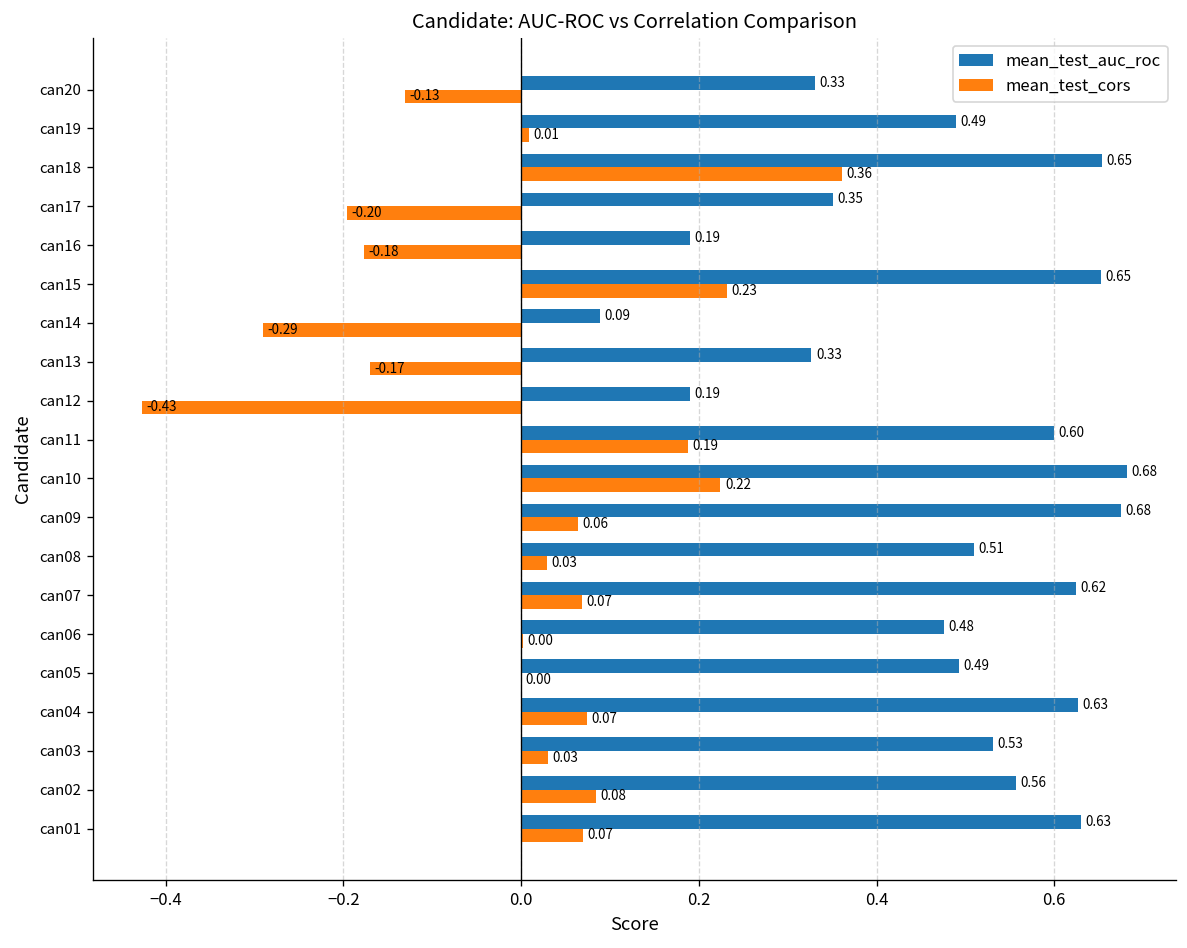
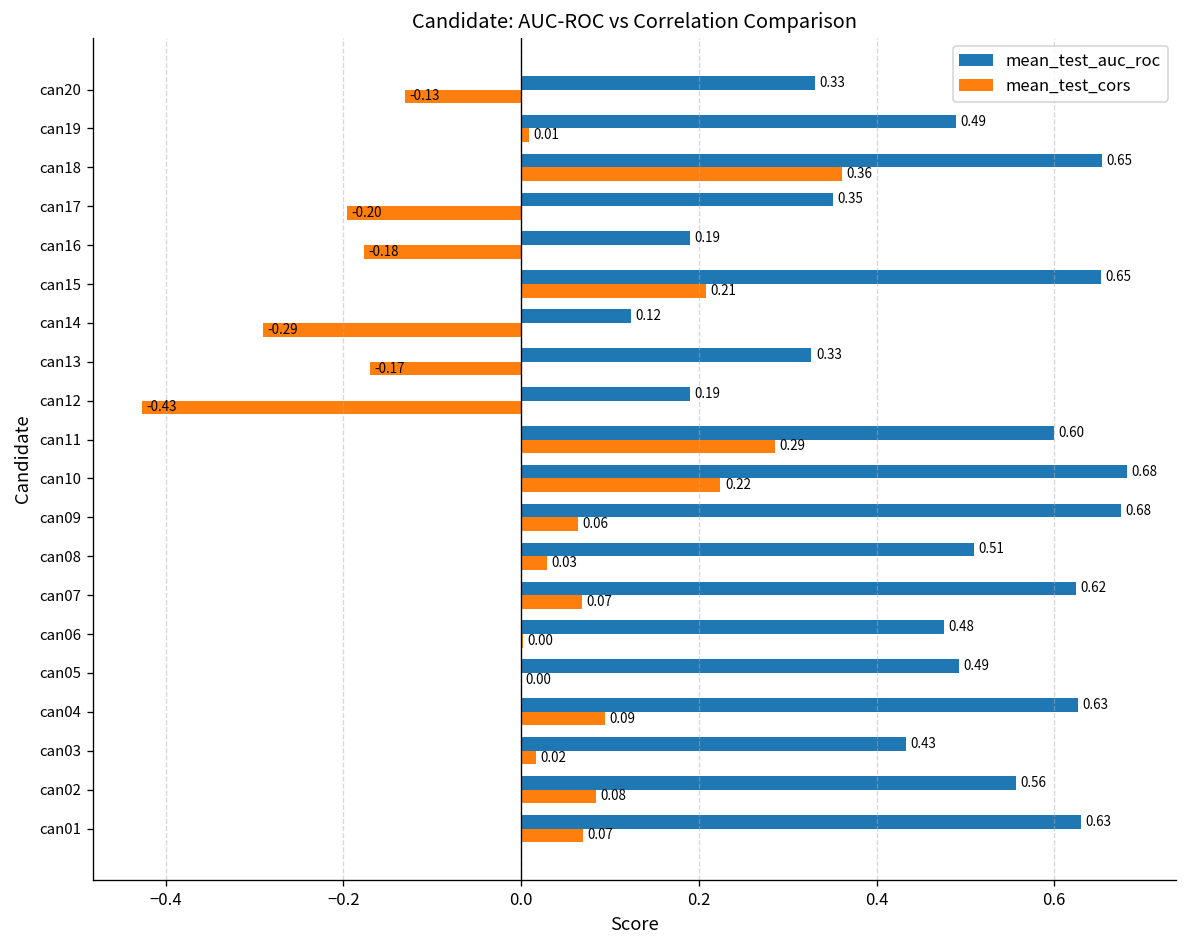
  {
    "mean_test_auc_roc": {
      "can20": 0.33,
      "can19": 0.49,
      "can18": 0.65,
      "can17": 0.35,
      "can16": 0.19,
      "can15": 0.65,
-     "can14": 0.09,
+     "can14": 0.12,
      "can13": 0.33,
      "can12": 0.19,
      "can11": 0.60,
      "can10": 0.68,
      "can09": 0.68,
      "can08": 0.51,
      "can07": 0.62,
      "can06": 0.48,
      "can05": 0.49,
      "can04": 0.63,
-     "can03": 0.53,
+     "can03": 0.43,
      "can02": 0.56,
      "can01": 0.63
    },
    "mean_test_cors": {
      "can20": -0.13,
      "can19": 0.01,
      "can18": 0.36,
      "can17": -0.20,
      "can16": -0.18,
-     "can15": 0.23,
+     "can15": 0.21,
      "can14": -0.29,
      "can13": -0.17,
      "can12": -0.43,
-     "can11": 0.19,
+     "can11": 0.29,
      "can10": 0.22,
      "can09": 0.06,
      "can08": 0.03,
      "can07": 0.07,
      "can06": 0.00,
      "can05": 0.00,
-     "can04": 0.07,
-     "can03": 0.03,
+     "can04": 0.09,
+     "can03": 0.02,
      "can02": 0.08,
      "can01": 0.07
    }
  }
